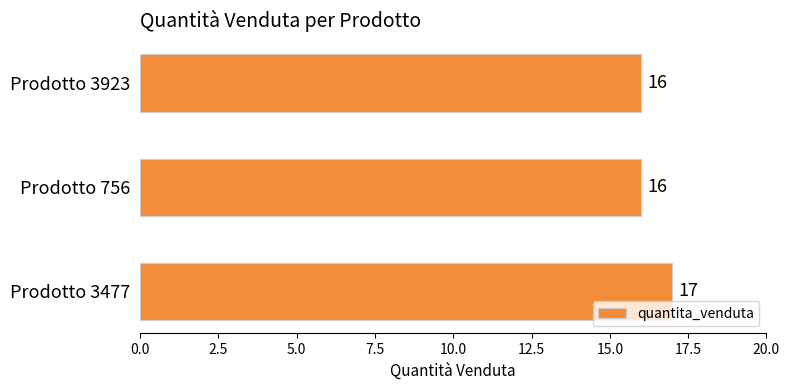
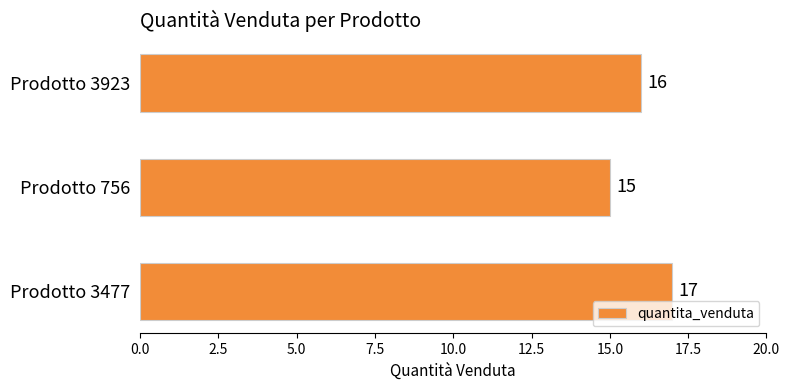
  {
    "Prodotto 3923": 16,
-   "Prodotto 756": 16,
+   "Prodotto 756": 15,
    "Prodotto 3477": 17
  }
